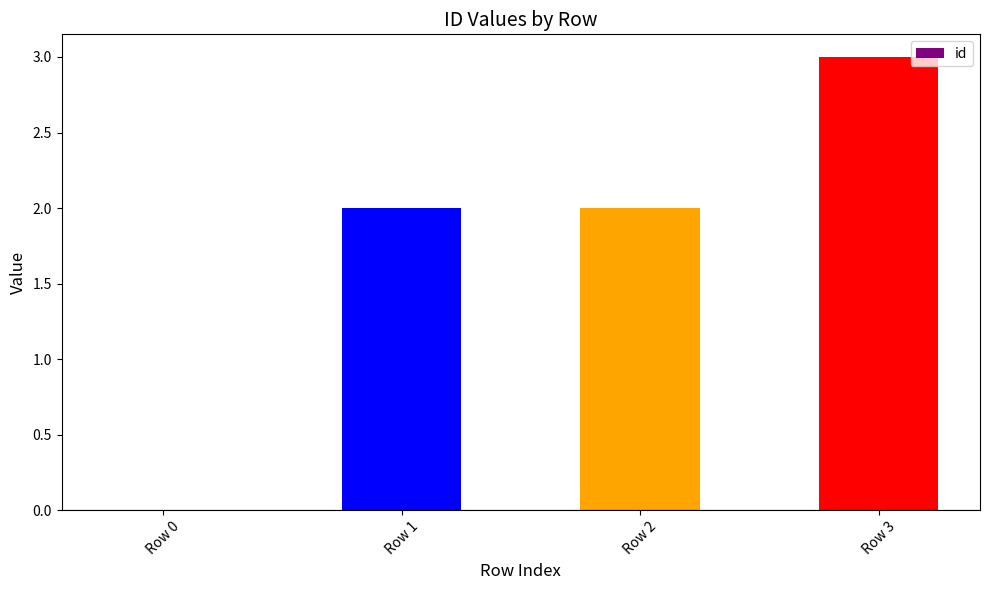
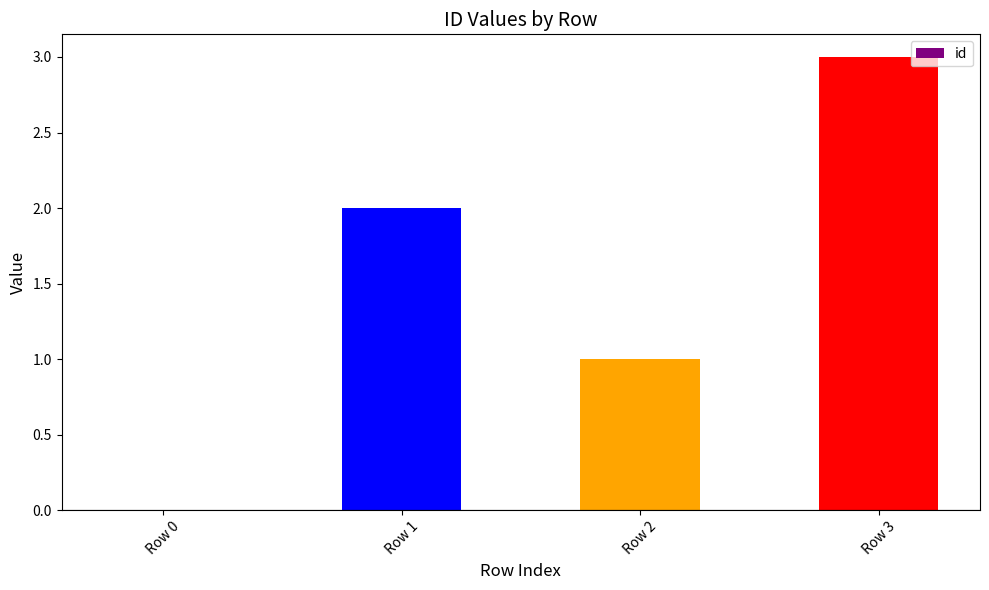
  {
    "Row 0": 0,
    "Row 1": 2,
-   "Row 2": 2,
+   "Row 2": 1,
    "Row 3": 3
  }
